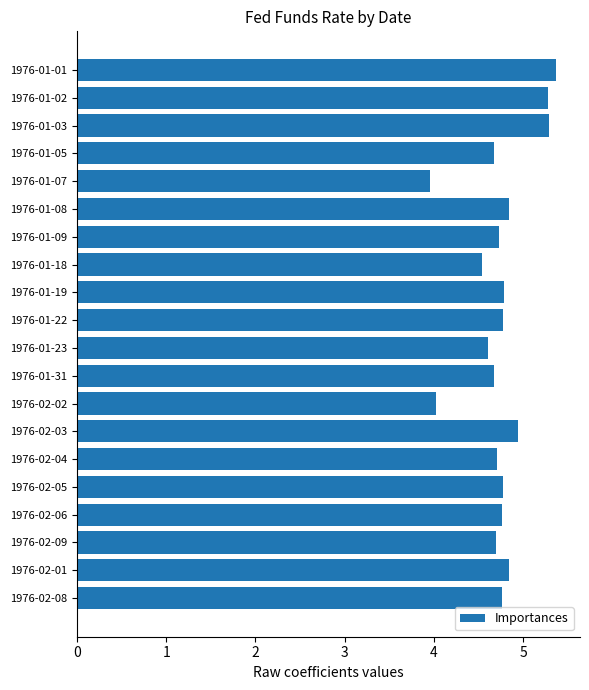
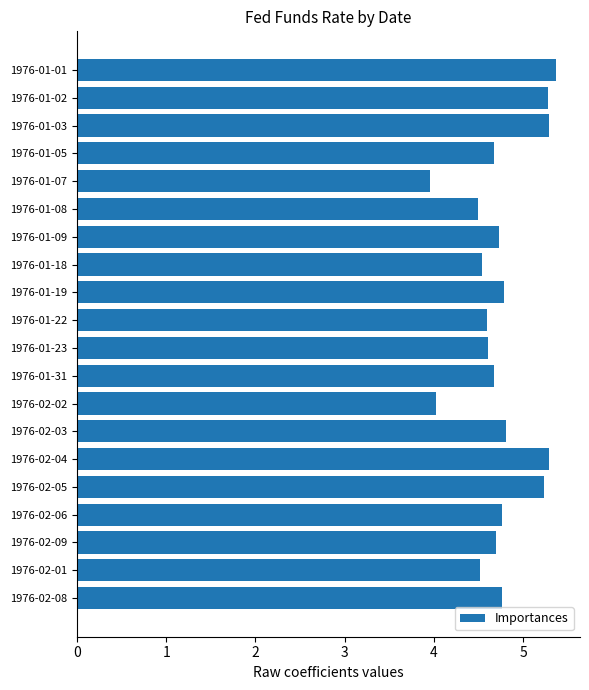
  {
    "1976-01-01": 5.4,
    "1976-01-02": 5.3,
    "1976-01-03": 5.3,
    "1976-01-05": 4.7,
    "1976-01-07": 4.0,
-   "1976-01-08": 4.8,
+   "1976-01-08": 4.5,
    "1976-01-09": 4.7,
    "1976-01-18": 4.5,
    "1976-01-19": 4.8,
-   "1976-01-22": 4.8,
+   "1976-01-22": 4.6,
    "1976-01-23": 4.6,
    "1976-01-31": 4.7,
    "1976-02-02": 4.0,
-   "1976-02-03": 4.9,
-   "1976-02-04": 4.7,
-   "1976-02-05": 4.8,
+   "1976-02-03": 4.8,
+   "1976-02-04": 5.3,
+   "1976-02-05": 5.2,
    "1976-02-06": 4.8,
    "1976-02-09": 4.7,
-   "1976-02-01": 4.8,
+   "1976-02-01": 4.5,
    "1976-02-08": 4.8
  }
